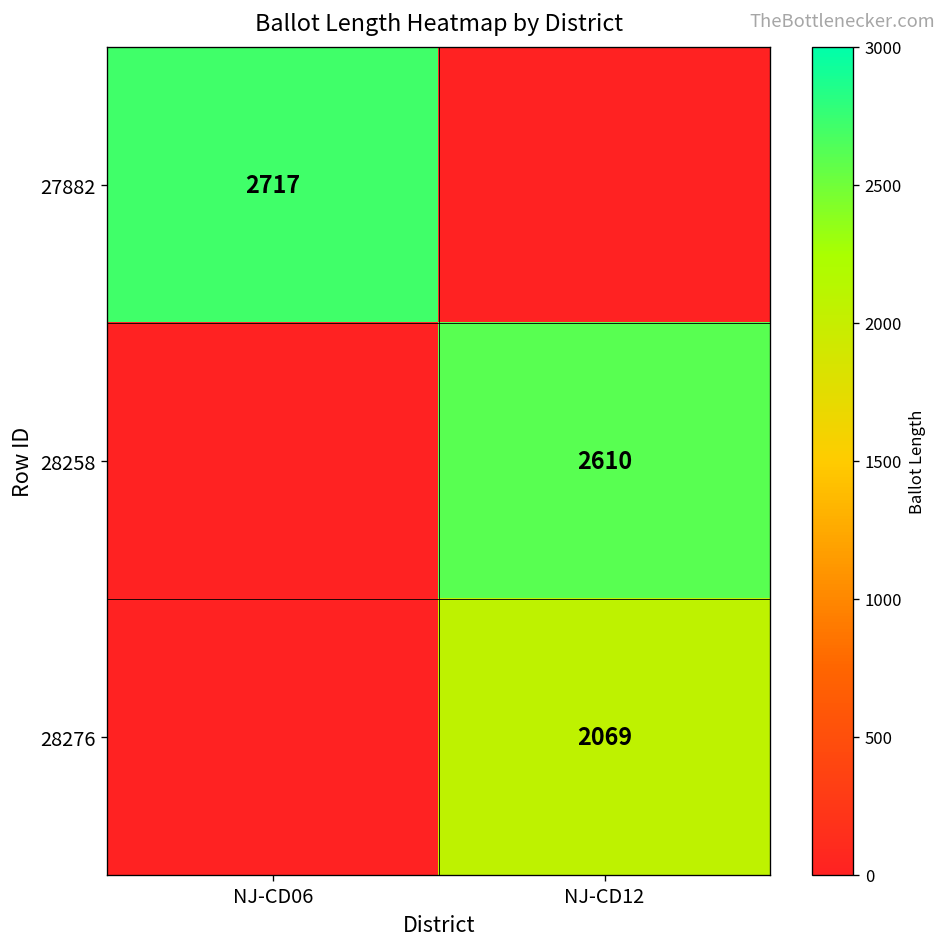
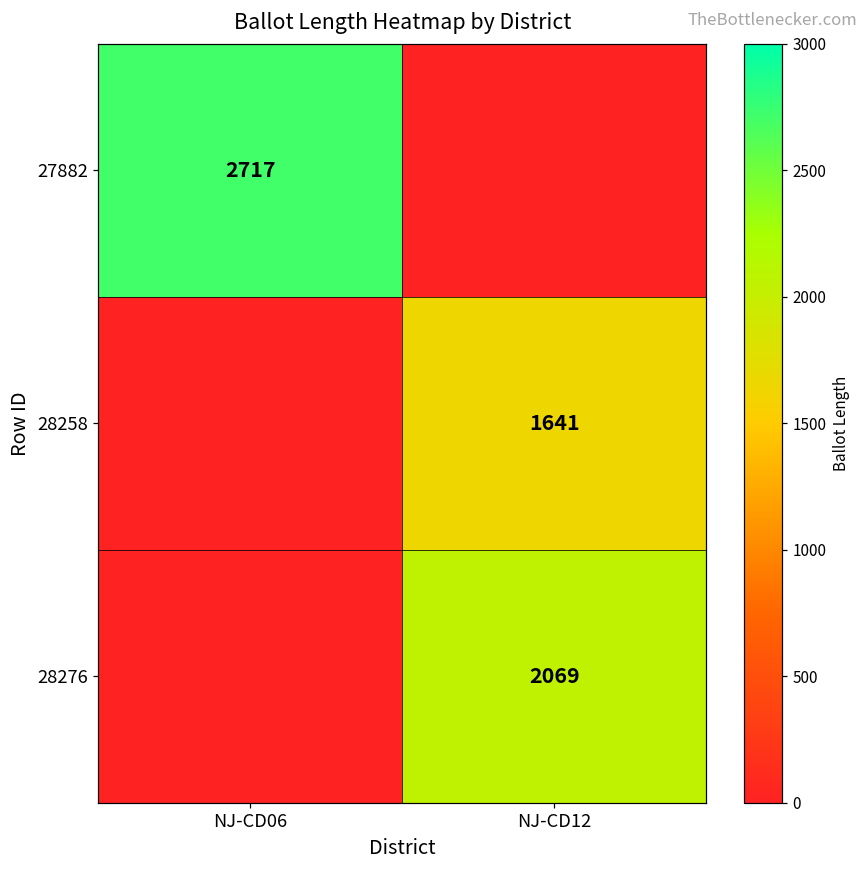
  {
    "27882": {
      "NJ-CD06": 2717
    },
    "28258": {
-     "NJ-CD12": 2610
+     "NJ-CD12": 1641
    },
    "28276": {
      "NJ-CD12": 2069
    }
  }
